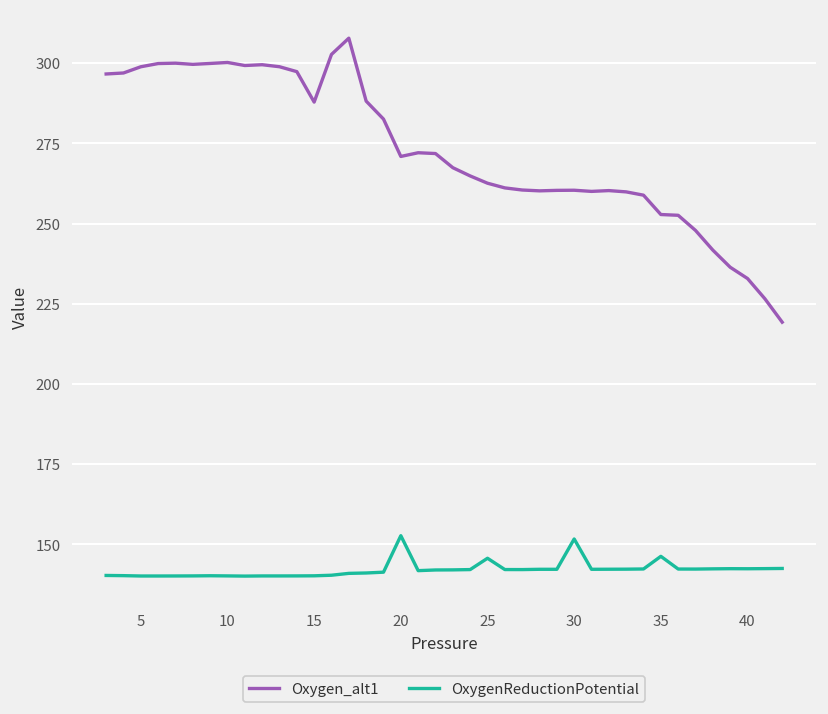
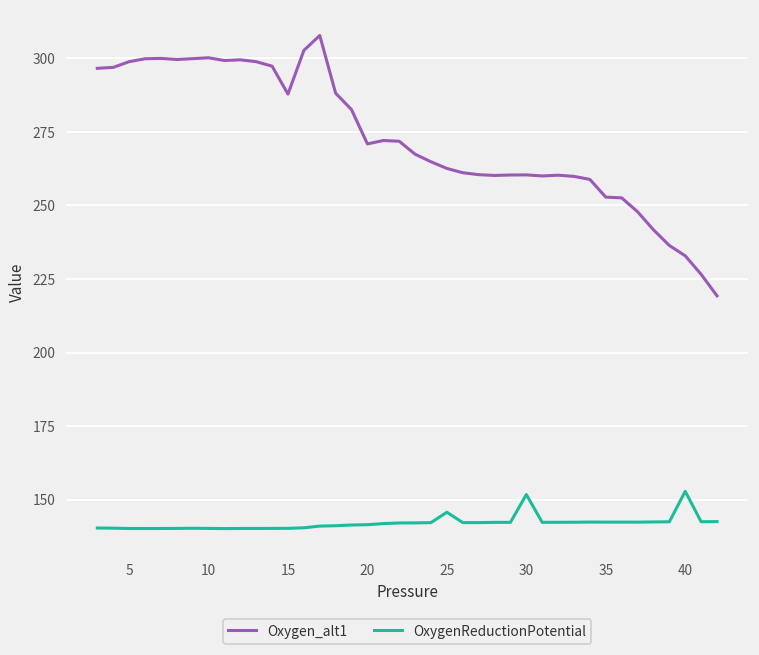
  {
    "Oxygen_alt1": {
      "5": 299,
      "10": 300,
      "15": 288,
      "20": 271,
      "25": 263,
      "30": 260,
      "35": 253,
      "40": 233
    },
    "OxygenReductionPotential": {
      "5": 140,
      "10": 140,
      "15": 140,
-     "20": 153,
+     "20": 141,
      "25": 146,
      "30": 152,
-     "35": 146,
-     "40": 142
+     "35": 142,
+     "40": 153
    }
  }
